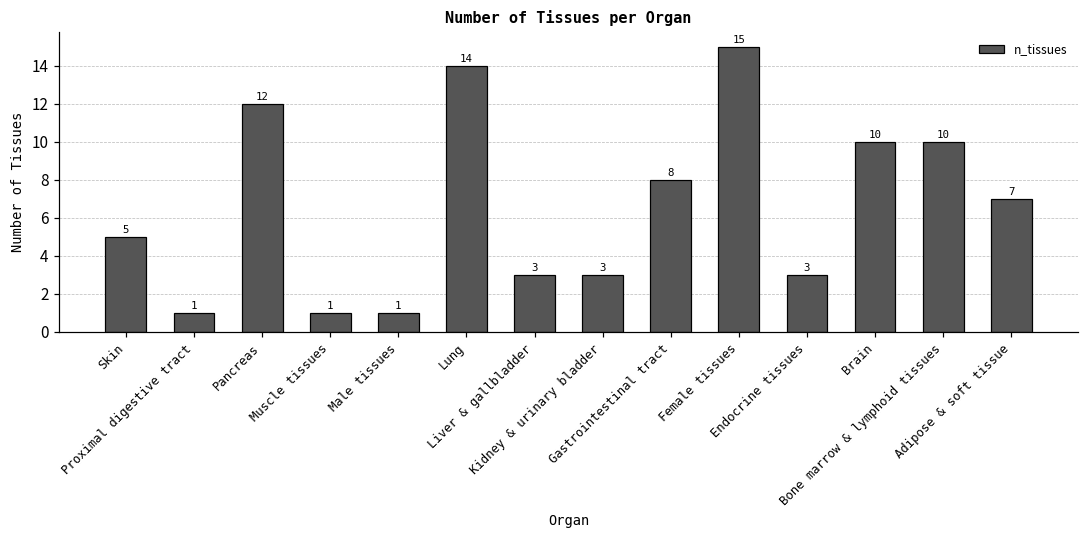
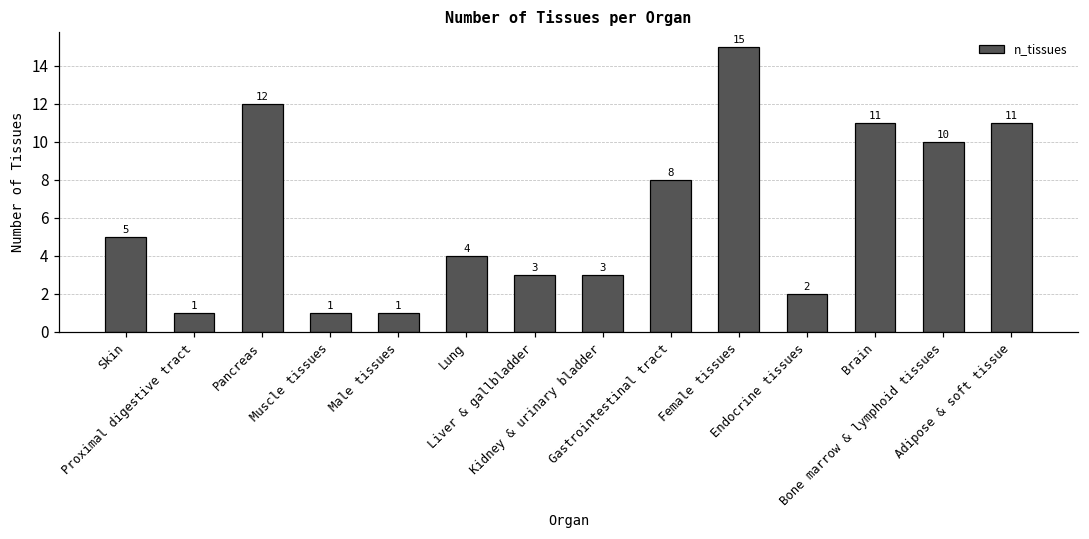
  {
    "Skin": 5,
    "Proximal digestive tract": 1,
    "Pancreas": 12,
    "Muscle tissues": 1,
    "Male tissues": 1,
-   "Lung": 14,
+   "Lung": 4,
    "Liver & gallbladder": 3,
    "Kidney & urinary bladder": 3,
    "Gastrointestinal tract": 8,
    "Female tissues": 15,
-   "Endocrine tissues": 3,
-   "Brain": 10,
+   "Endocrine tissues": 2,
+   "Brain": 11,
    "Bone marrow & lymphoid tissues": 10,
-   "Adipose & soft tissue": 7
+   "Adipose & soft tissue": 11
  }
